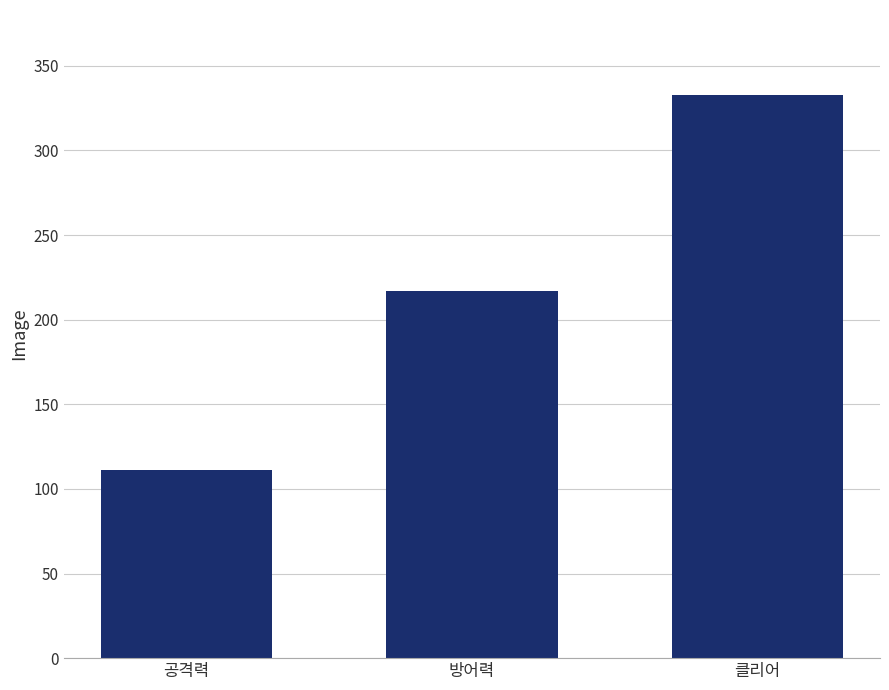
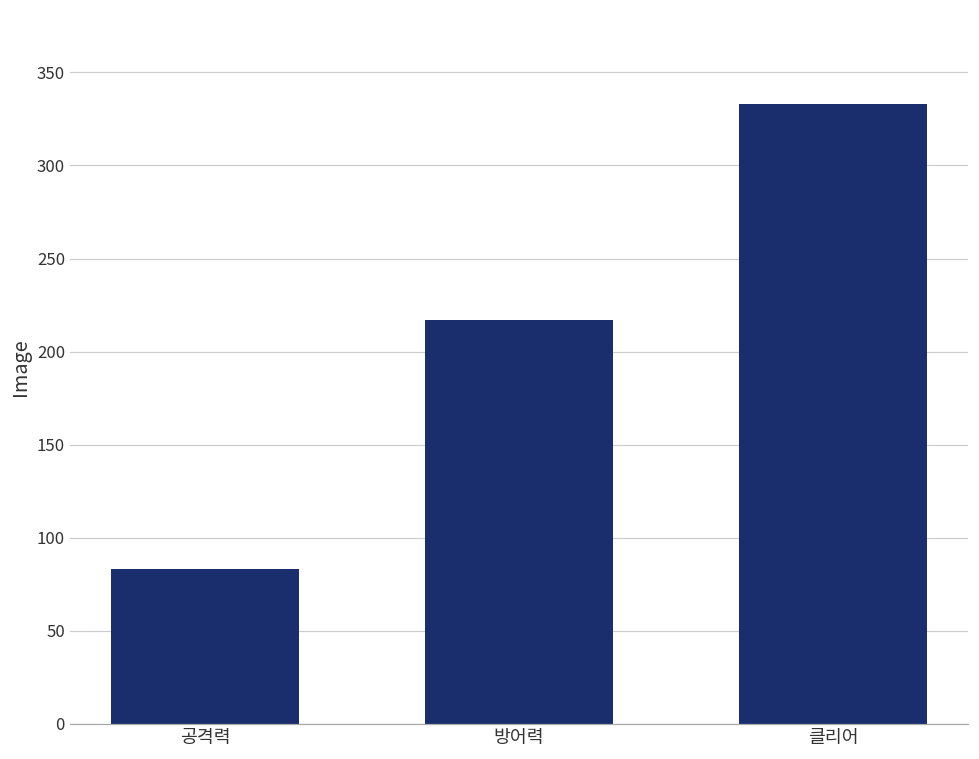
  {
-   "공격력": 111,
+   "공격력": 83,
    "방어력": 217,
    "클리어": 333
  }
